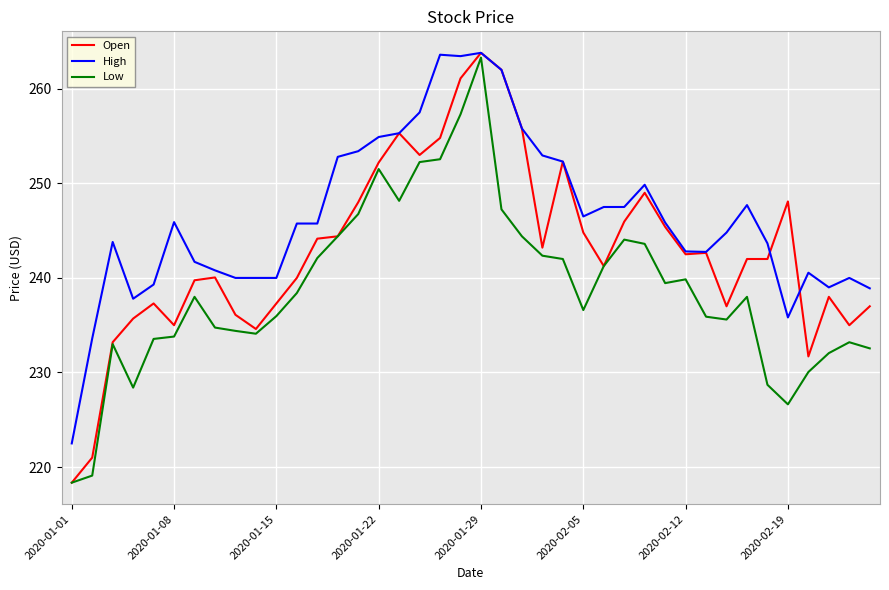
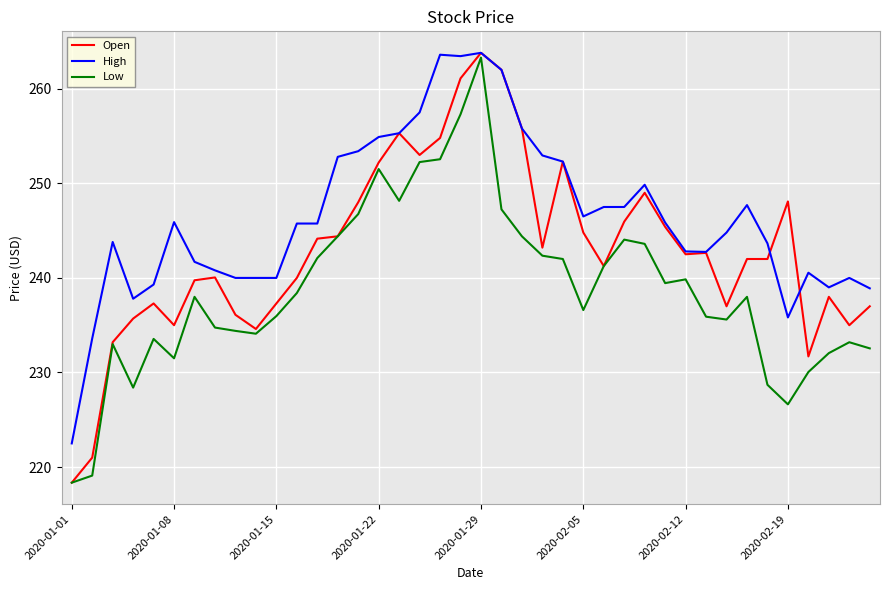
  {
    "Open": {
      "2020-01-08": 235,
      "2020-01-15": 237,
      "2020-01-22": 252,
      "2020-02-05": 245,
      "2020-02-12": 243,
      "2020-02-19": 248
    },
    "High": {
      "2020-01-01": 223,
      "2020-01-08": 246,
      "2020-01-15": 240,
      "2020-01-22": 255,
      "2020-02-05": 247,
      "2020-02-12": 243,
      "2020-02-19": 236
    },
    "Low": {
-     "2020-01-08": 234,
+     "2020-01-08": 232,
      "2020-01-15": 236,
      "2020-01-22": 252,
      "2020-01-29": 263,
      "2020-02-05": 237,
      "2020-02-12": 240,
      "2020-02-19": 227
    }
  }
